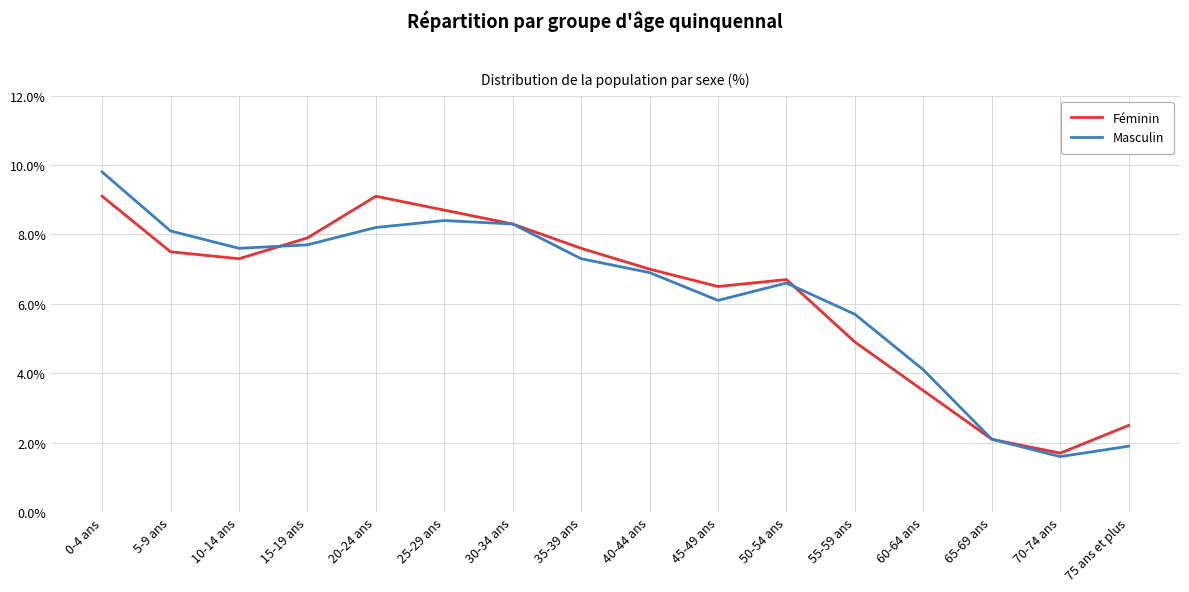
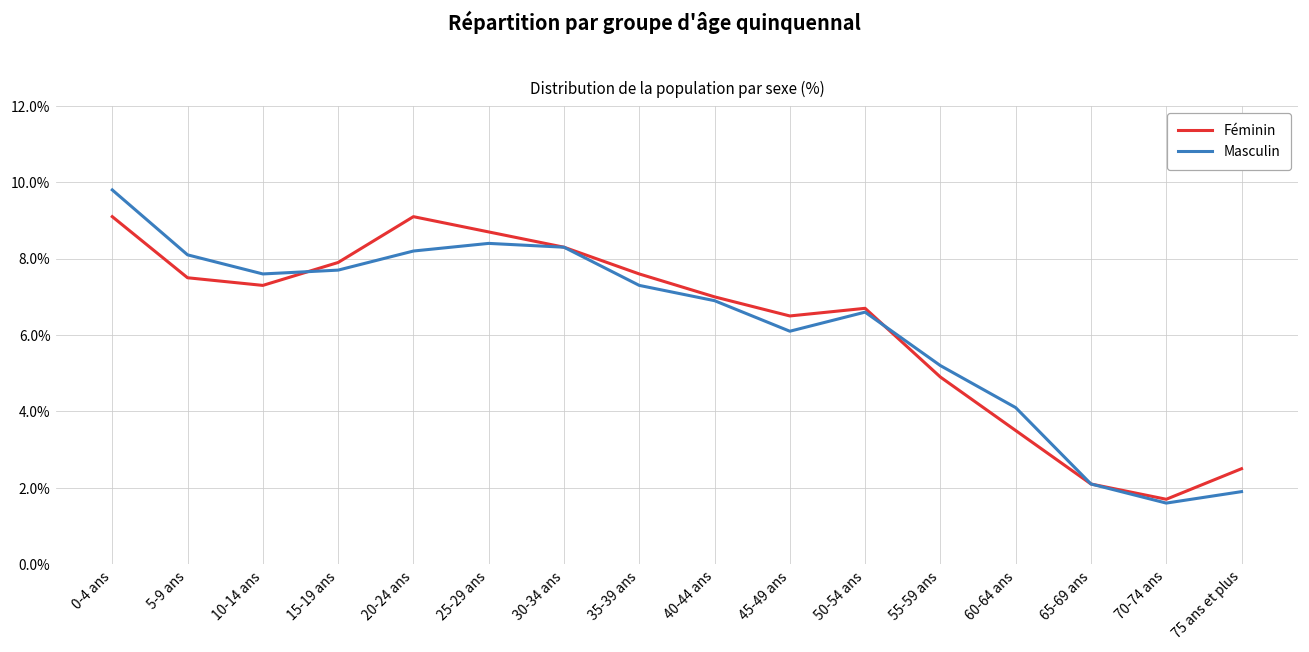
  {
    "Féminin": {
      "0-4 ans": "9.1%",
      "5-9 ans": "7.5%",
      "10-14 ans": "7.3%",
      "15-19 ans": "7.9%",
      "20-24 ans": "9.1%",
      "25-29 ans": "8.7%",
      "35-39 ans": "7.6%",
      "40-44 ans": "7.0%",
      "45-49 ans": "6.5%",
      "50-54 ans": "6.7%",
      "55-59 ans": "4.9%",
      "60-64 ans": "3.5%",
      "70-74 ans": "1.7%",
      "75 ans et plus": "2.5%"
    },
    "Masculin": {
      "0-4 ans": "9.8%",
      "5-9 ans": "8.1%",
      "10-14 ans": "7.6%",
      "15-19 ans": "7.7%",
      "20-24 ans": "8.2%",
      "25-29 ans": "8.4%",
      "35-39 ans": "7.3%",
      "40-44 ans": "6.9%",
      "45-49 ans": "6.1%",
      "50-54 ans": "6.6%",
-     "55-59 ans": "5.7%",
+     "55-59 ans": "5.2%",
      "60-64 ans": "4.1%",
      "70-74 ans": "1.6%",
      "75 ans et plus": "1.9%"
    }
  }
